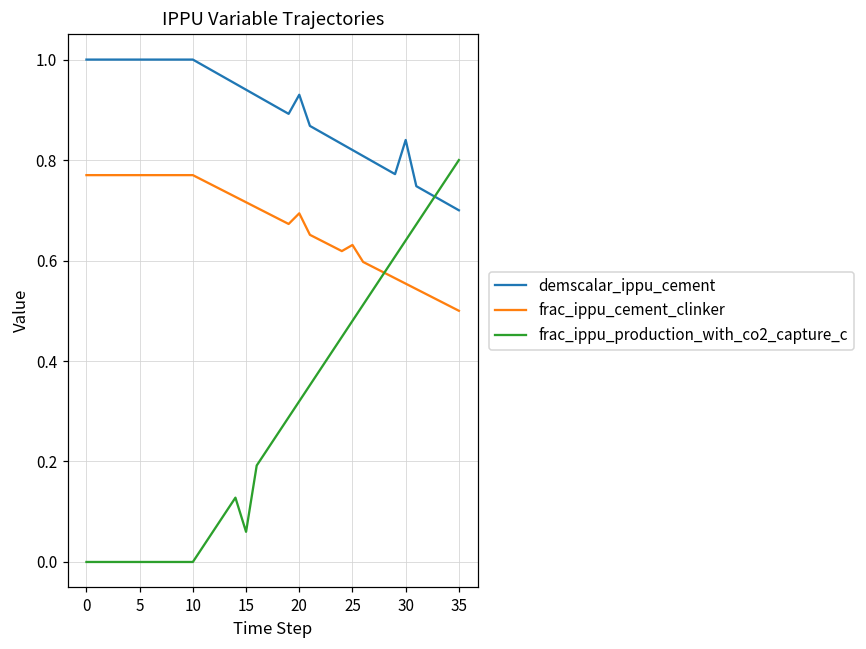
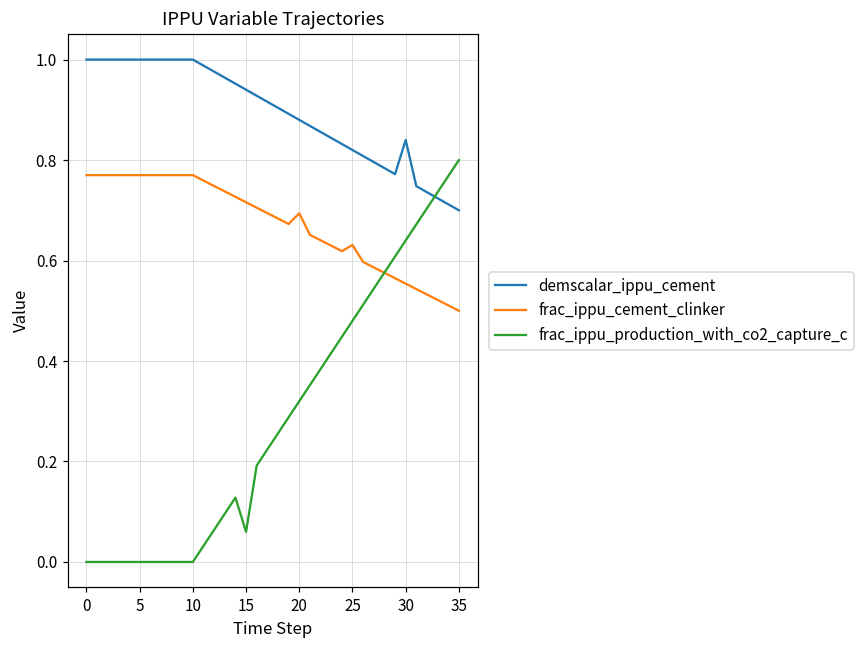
  {
    "demscalar_ippu_cement": {
      "0": 1.00,
      "5": 1.00,
      "10": 1.00,
      "15": 0.94,
-     "20": 0.93,
+     "20": 0.88,
      "25": 0.82,
      "30": 0.84,
      "35": 0.70
    },
    "frac_ippu_cement_clinker": {
      "0": 0.77,
      "5": 0.77,
      "10": 0.77,
      "15": 0.72,
      "20": 0.69,
      "25": 0.63,
      "30": 0.55,
      "35": 0.50
    },
    "frac_ippu_production_with_co2_capture_c": {
      "0": 0.00,
      "5": 0.00,
      "10": 0.00,
      "15": 0.06,
      "20": 0.32,
      "25": 0.48,
      "30": 0.64,
      "35": 0.80
    }
  }
